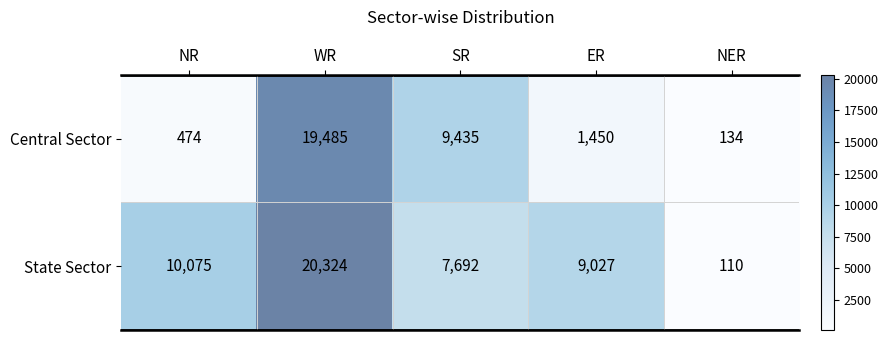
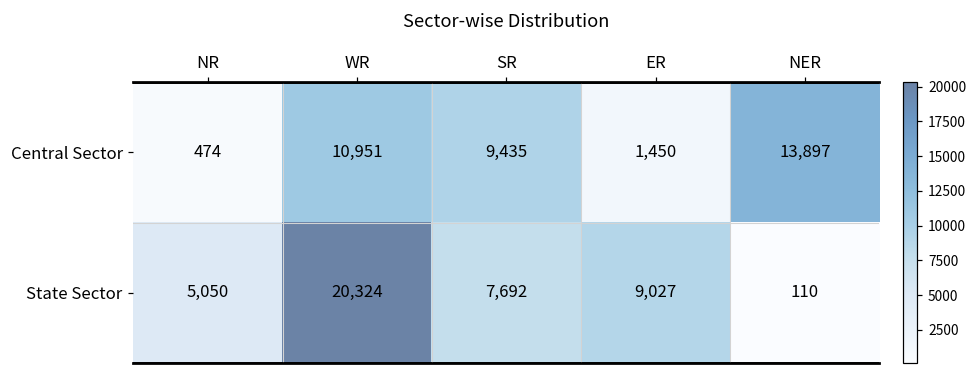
  {
    "Central Sector": {
      "NR": "474",
-     "WR": "19,485",
+     "WR": "10,951",
      "SR": "9,435",
      "ER": "1,450",
-     "NER": "134"
+     "NER": "13,897"
    },
    "State Sector": {
-     "NR": "10,075",
+     "NR": "5,050",
      "WR": "20,324",
      "SR": "7,692",
      "ER": "9,027",
      "NER": "110"
    }
  }
